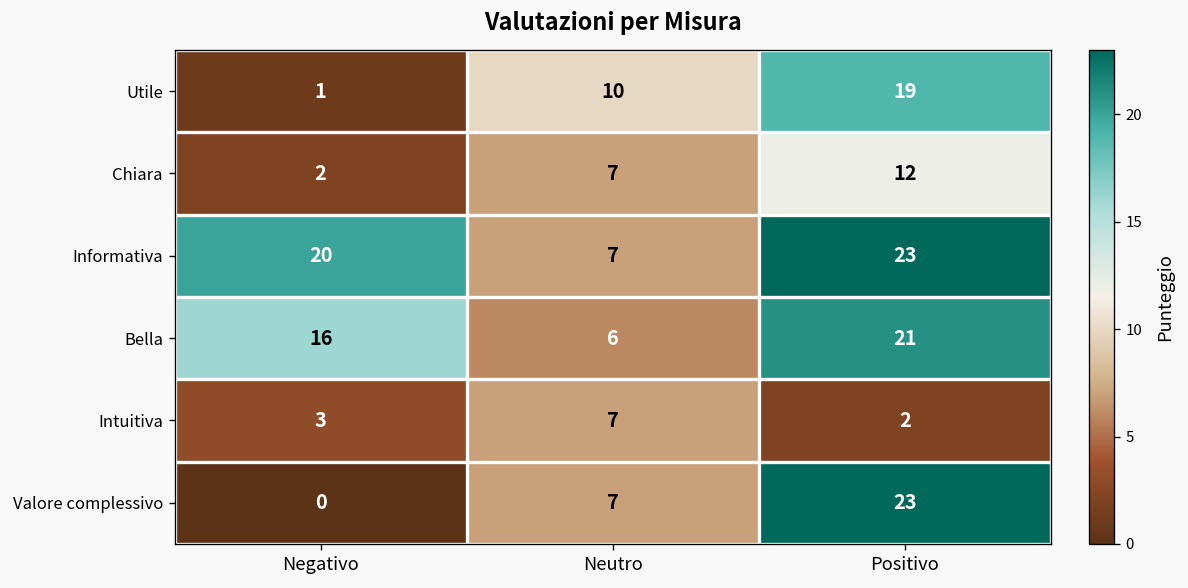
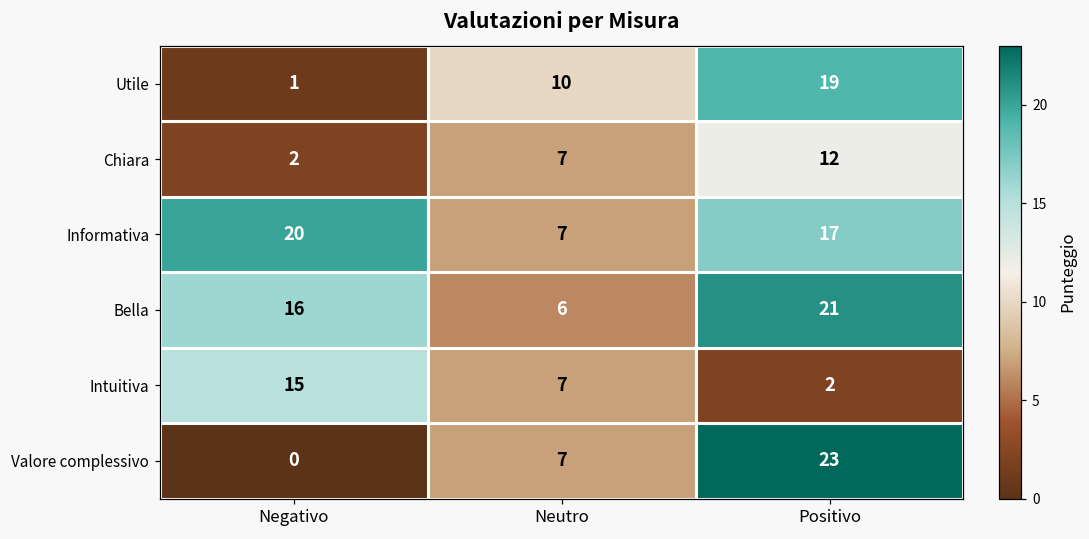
  {
    "Utile": {
      "Negativo": 1,
      "Neutro": 10,
      "Positivo": 19
    },
    "Chiara": {
      "Negativo": 2,
      "Neutro": 7,
      "Positivo": 12
    },
    "Informativa": {
      "Negativo": 20,
      "Neutro": 7,
-     "Positivo": 23
+     "Positivo": 17
    },
    "Bella": {
      "Negativo": 16,
      "Neutro": 6,
      "Positivo": 21
    },
    "Intuitiva": {
-     "Negativo": 3,
+     "Negativo": 15,
      "Neutro": 7,
      "Positivo": 2
    },
    "Valore complessivo": {
      "Negativo": 0,
      "Neutro": 7,
      "Positivo": 23
    }
  }
